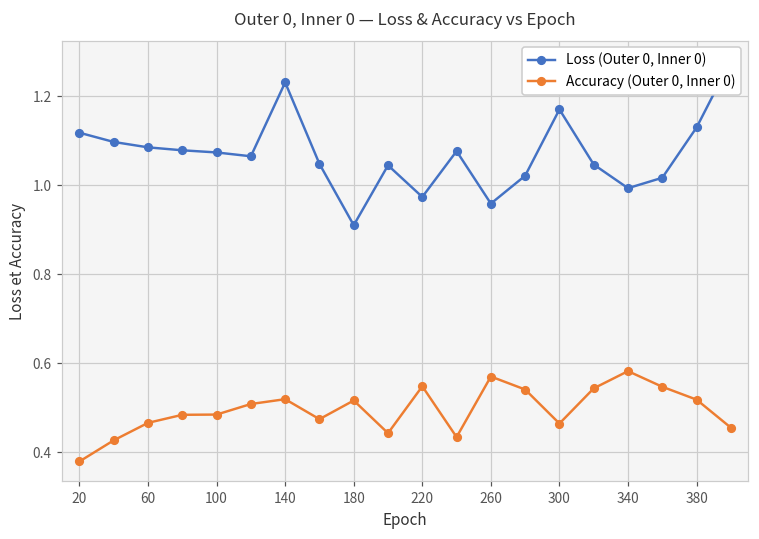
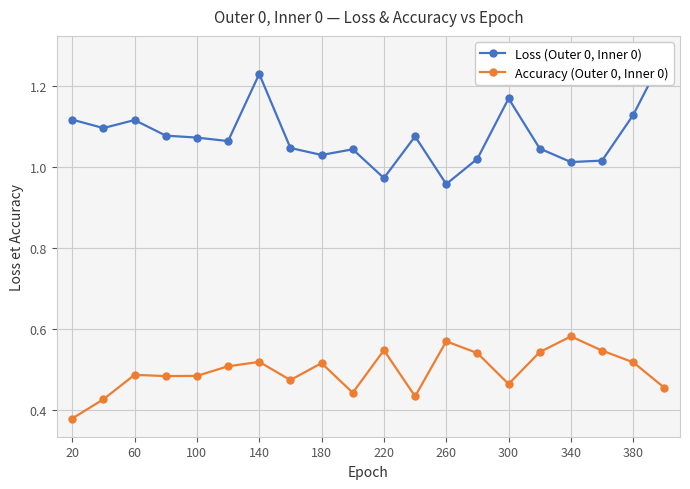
  {
    "Loss (Outer 0, Inner 0)": {
      "20": 1.12,
-     "60": 1.09,
+     "60": 1.12,
      "100": 1.07,
      "140": 1.23,
-     "180": 0.91,
+     "180": 1.03,
      "220": 0.97,
      "260": 0.96,
      "300": 1.17,
-     "340": 0.99,
+     "340": 1.01,
      "380": 1.13
    },
    "Accuracy (Outer 0, Inner 0)": {
      "20": 0.38,
-     "60": 0.47,
+     "60": 0.49,
      "100": 0.48,
      "140": 0.52,
      "180": 0.52,
      "220": 0.55,
      "260": 0.57,
      "300": 0.46,
      "340": 0.58,
      "380": 0.52
    }
  }
